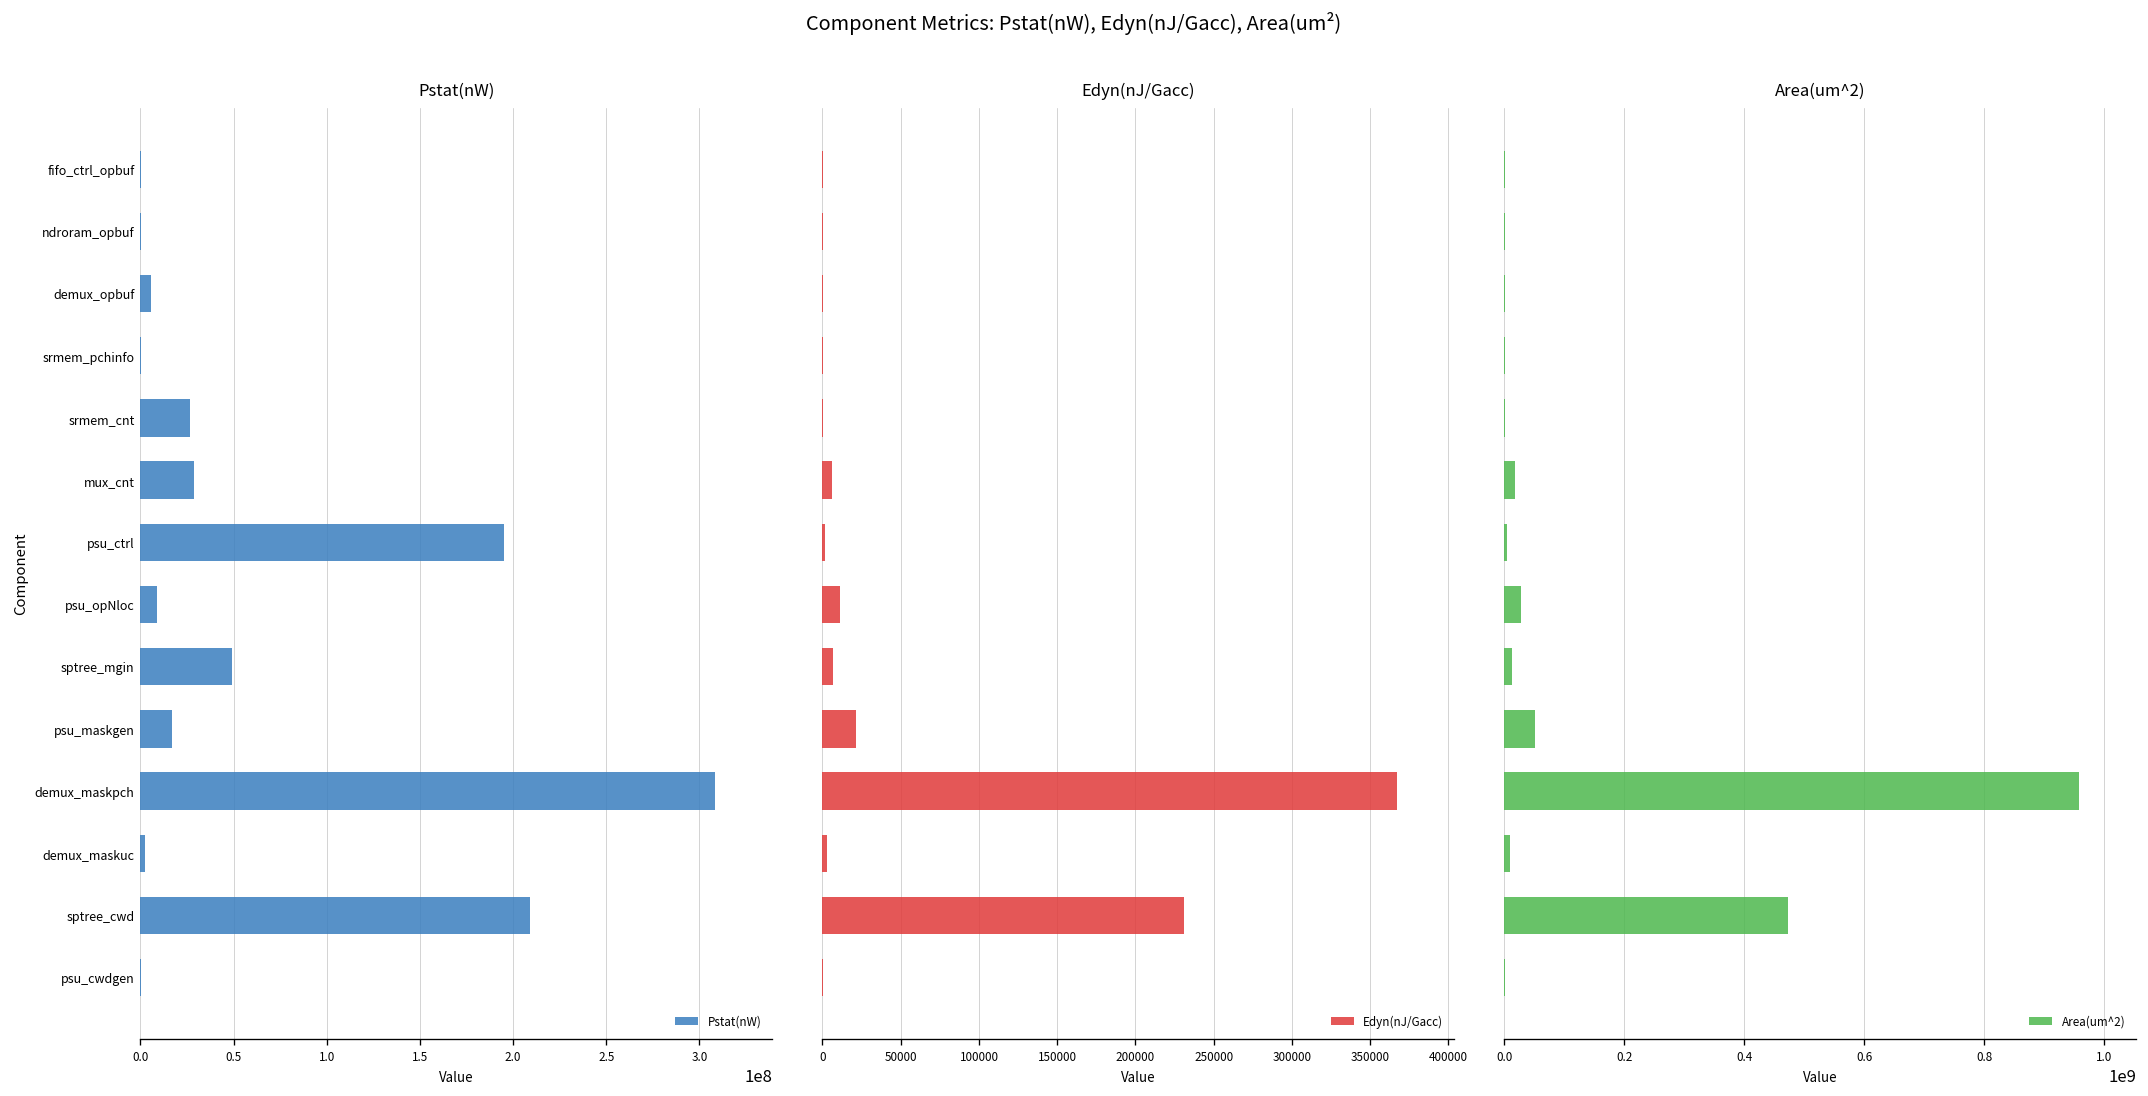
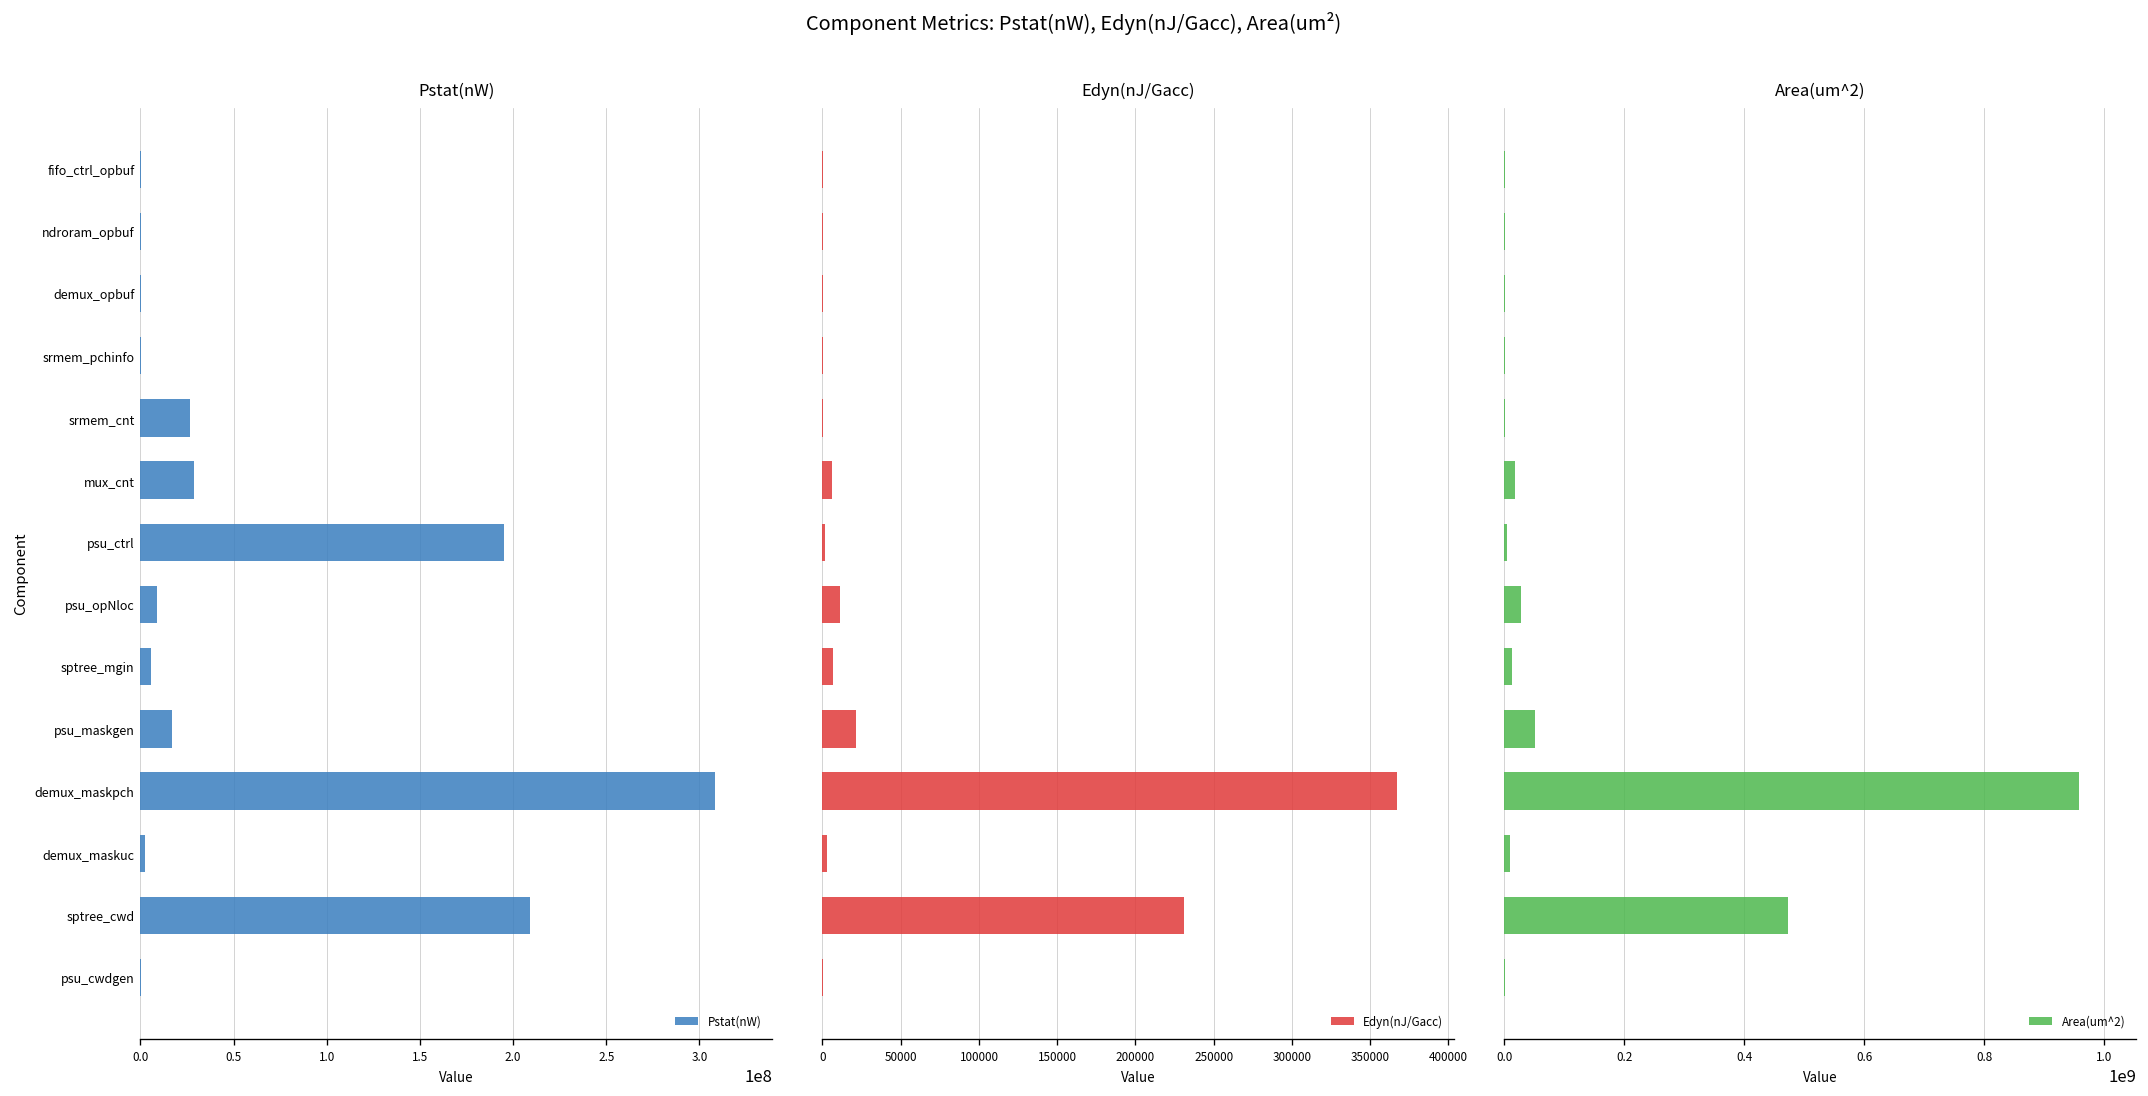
  {
    "Pstat(nW)": {
-     "demux_opbuf": 6000000,
+     "demux_opbuf": 0,
      "srmem_cnt": 26000000,
      "mux_cnt": 29000000,
      "psu_ctrl": 195000000,
      "psu_opNloc": 9000000,
-     "sptree_mgin": 49000000,
+     "sptree_mgin": 6000000,
      "psu_maskgen": 17000000,
      "demux_maskpch": 308000000,
      "demux_maskuc": 2000000,
      "sptree_cwd": 209000000
    }
  }
